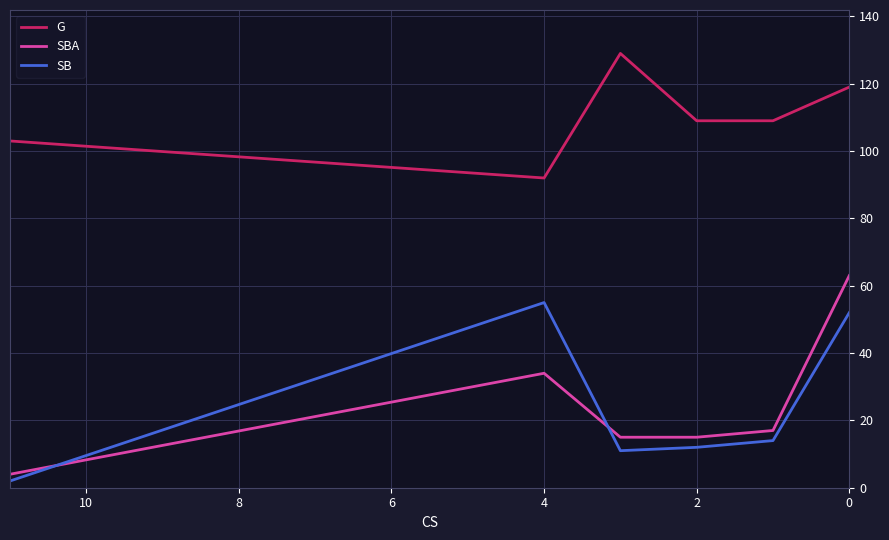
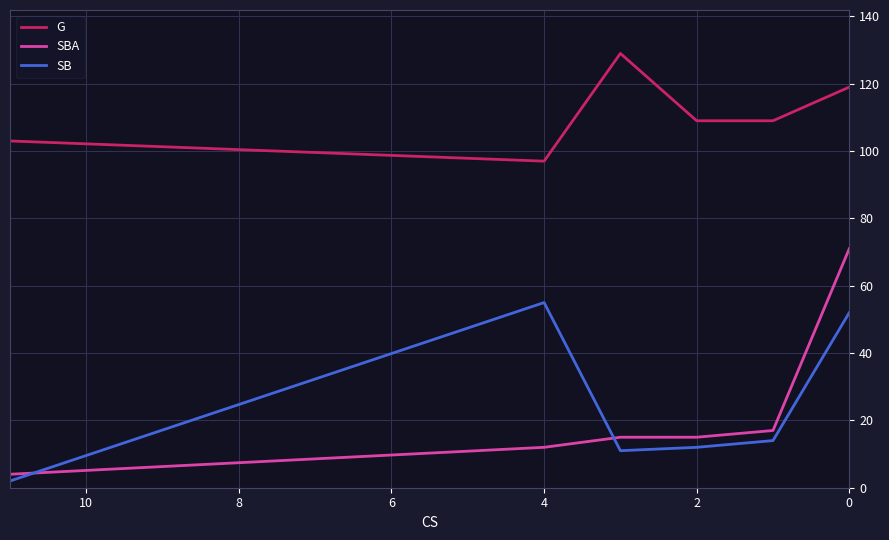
  {
    "G": {
-     "4": 92,
+     "4": 97,
      "2": 109,
      "0": 119
    },
    "SBA": {
-     "4": 34,
+     "4": 12,
      "2": 15,
-     "0": 63
+     "0": 71
    },
    "SB": {
      "4": 55,
      "2": 12,
      "0": 52
    }
  }
